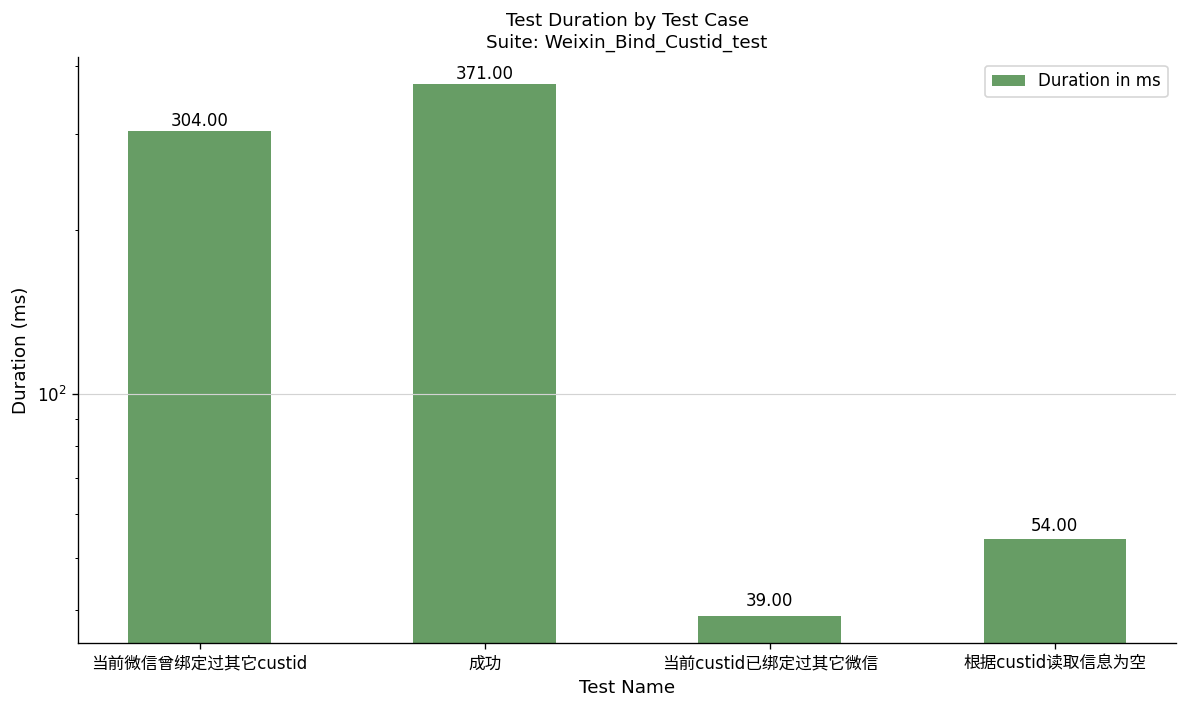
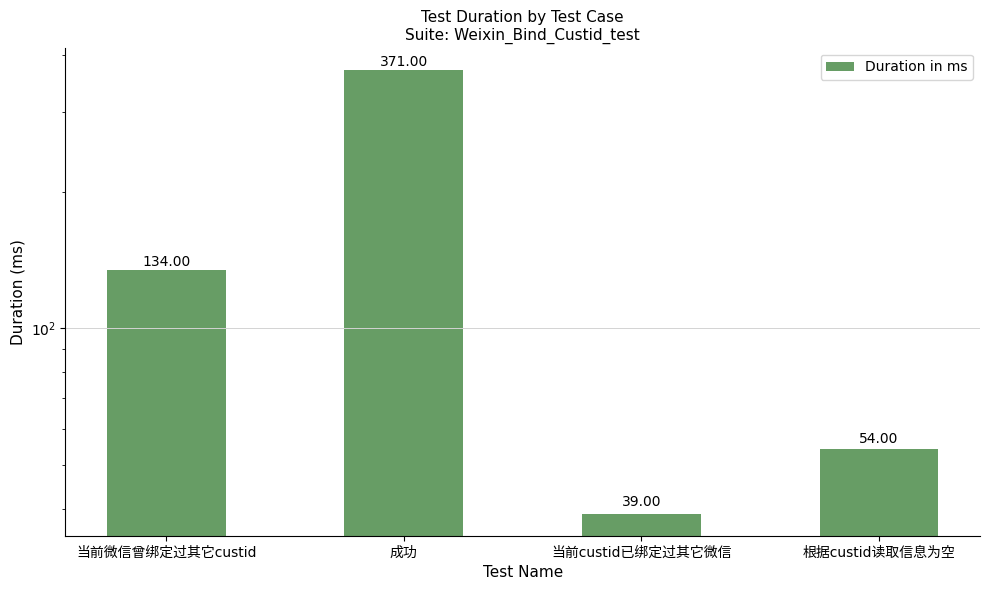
  {
-   "当前微信曾绑定过其它custid": 304.00,
+   "当前微信曾绑定过其它custid": 134.00,
    "成功": 371.00,
    "当前custid已绑定过其它微信": 39.00,
    "根据custid读取信息为空": 54.00
  }
